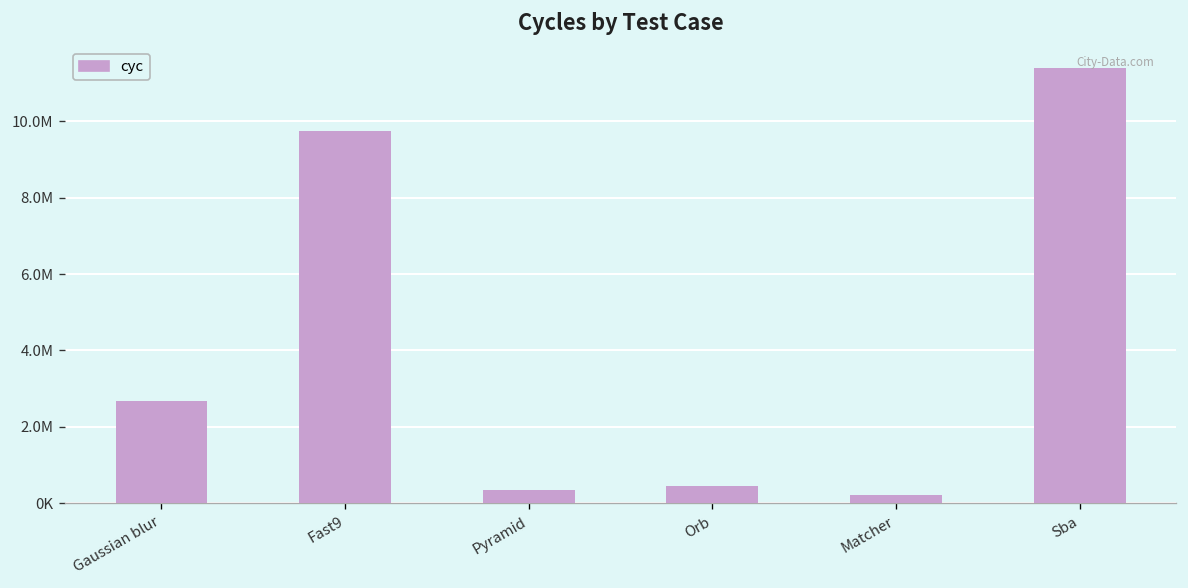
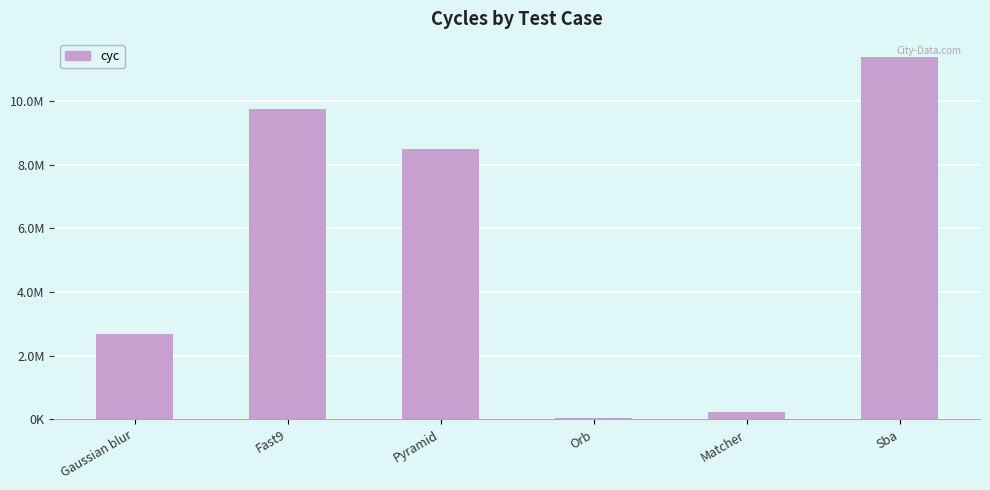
  {
    "Gaussian blur": 2700000,
    "Fast9": 9700000,
-   "Pyramid": 300000,
-   "Orb": 400000,
+   "Pyramid": 8500000,
+   "Orb": 100000,
    "Matcher": 200000,
    "Sba": 11400000
  }
